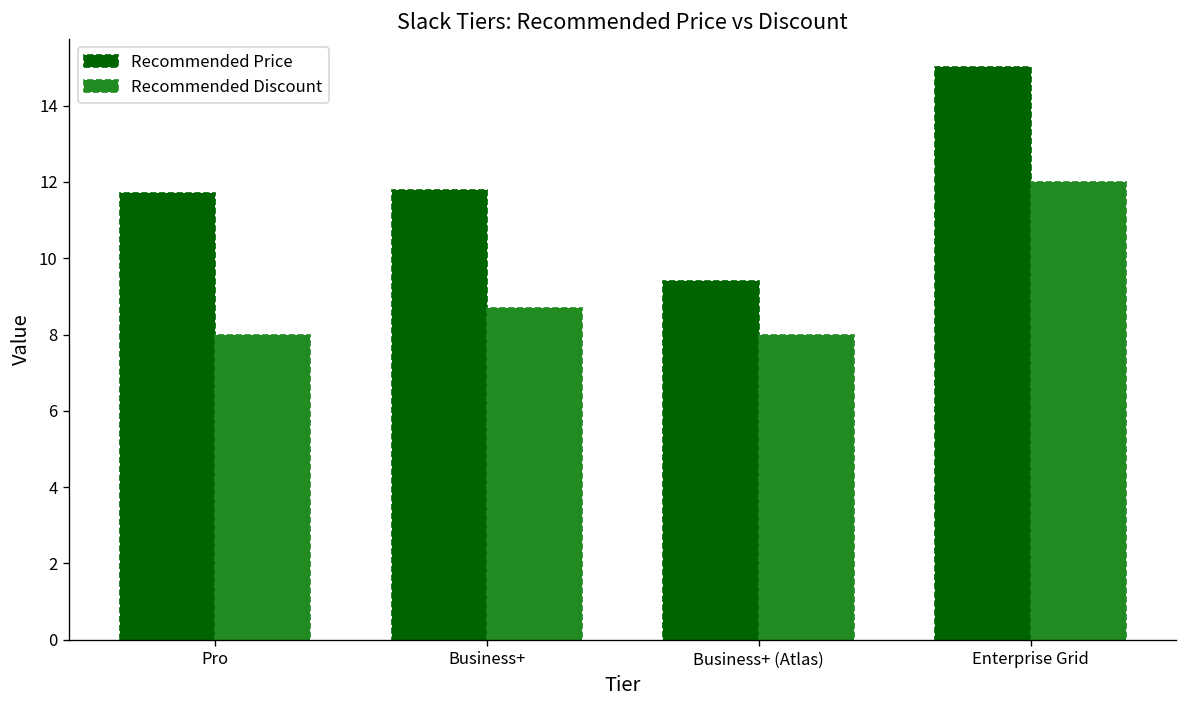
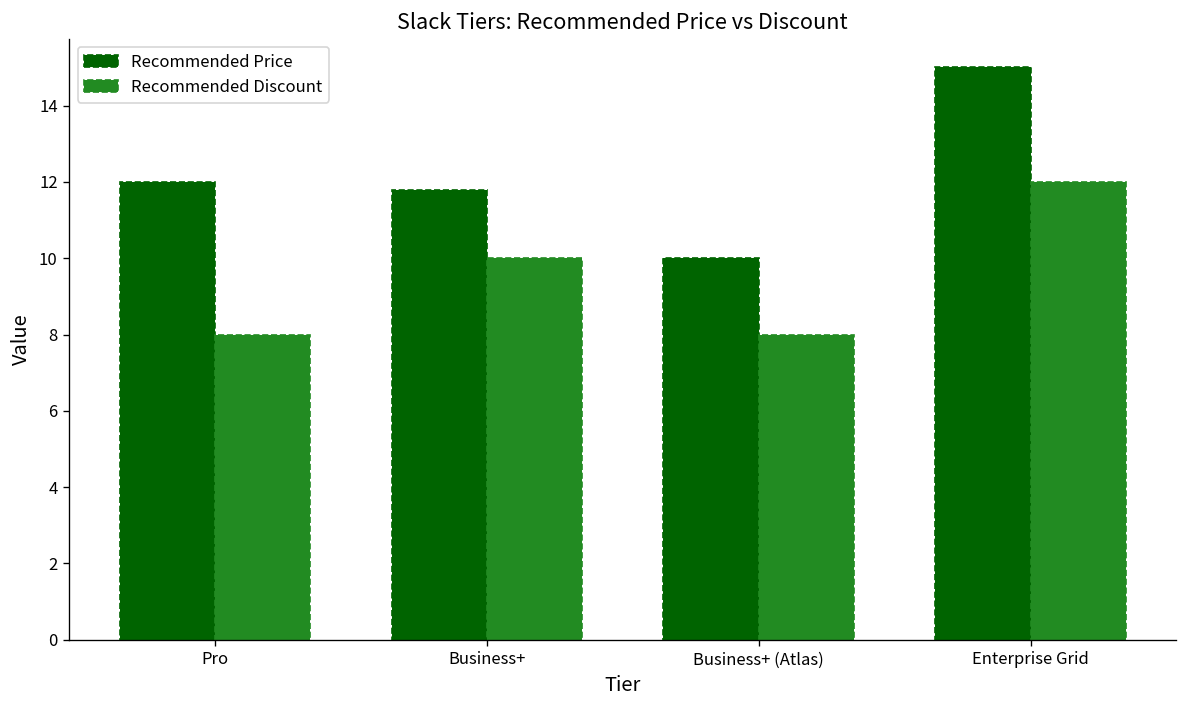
  {
    "Recommended Price": {
-     "Pro": 11.7,
+     "Pro": 12.0,
      "Business+": 11.8,
-     "Business+ (Atlas)": 9.4,
+     "Business+ (Atlas)": 10.0,
      "Enterprise Grid": 15.0
    },
    "Recommended Discount": {
      "Pro": 8.0,
-     "Business+": 8.7,
+     "Business+": 10.0,
      "Business+ (Atlas)": 8.0,
      "Enterprise Grid": 12.0
    }
  }
